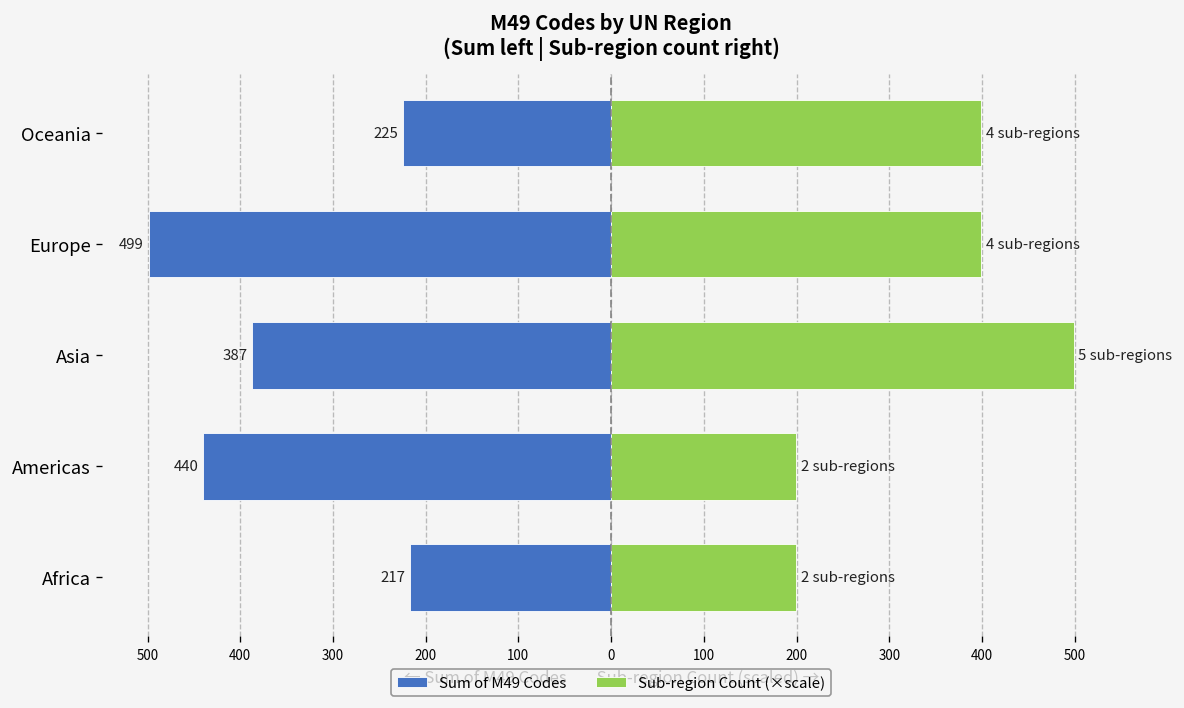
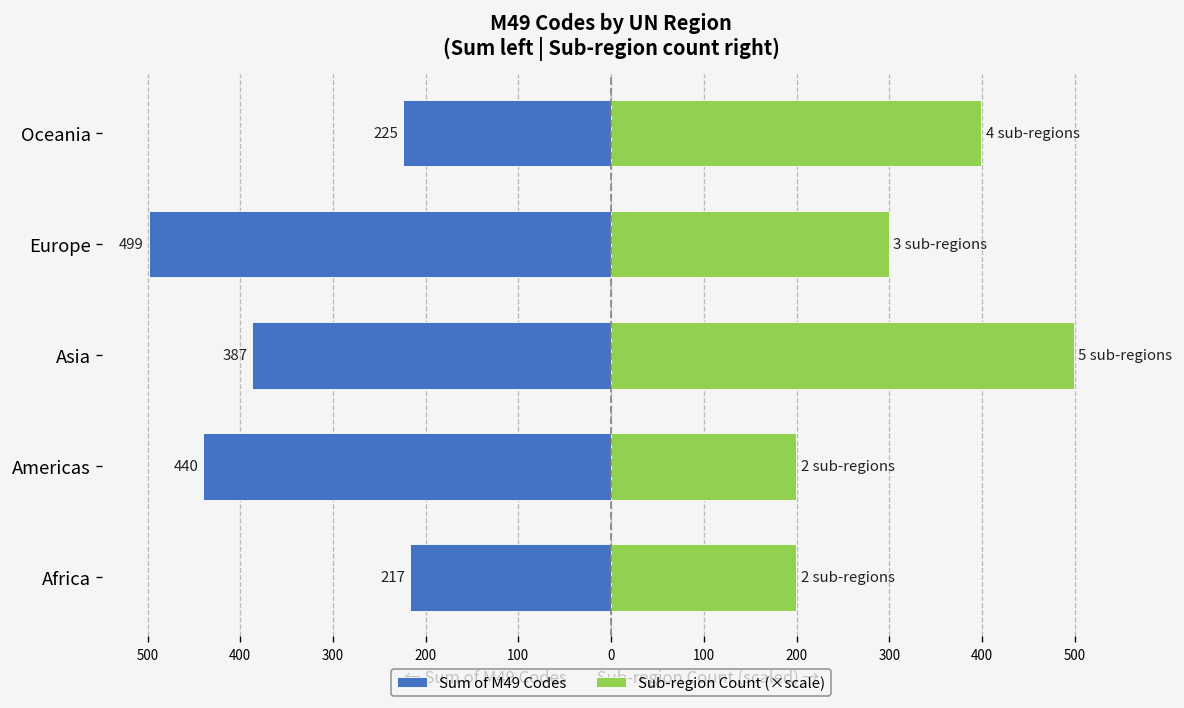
  {
    "Sub-region Count (×scale)": {
-     "Europe": 4
+     "Europe": 3
    }
  }
